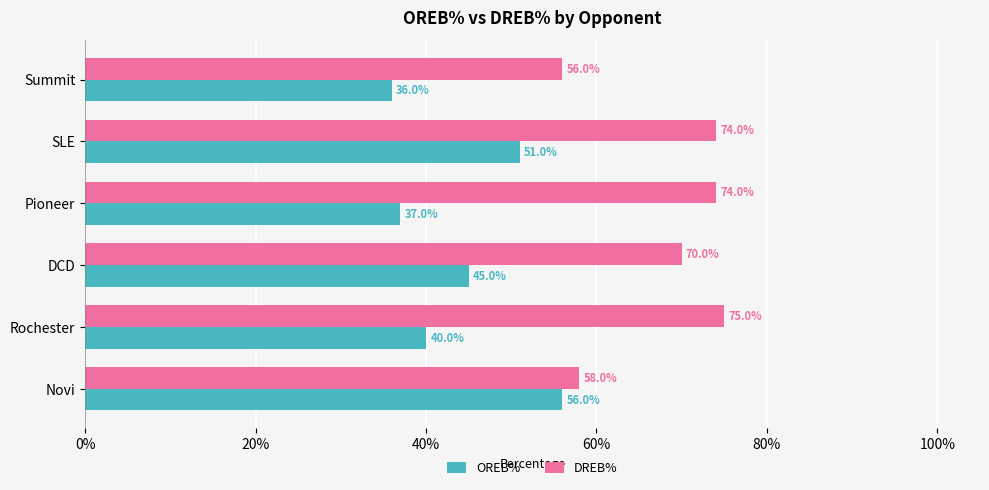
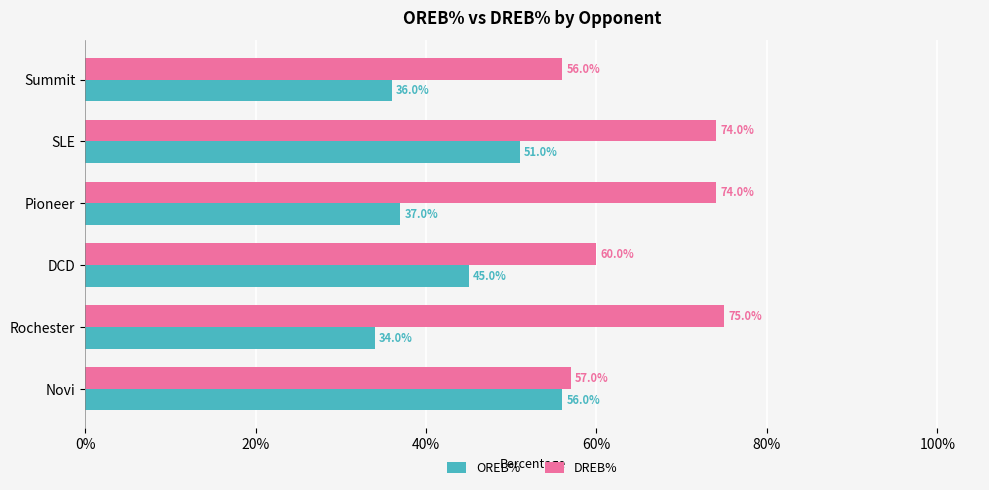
  {
    "OREB%": {
      "Summit": "36.0%",
      "SLE": "51.0%",
      "Pioneer": "37.0%",
      "DCD": "45.0%",
-     "Rochester": "40.0%",
+     "Rochester": "34.0%",
      "Novi": "56.0%"
    },
    "DREB%": {
      "Summit": "56.0%",
      "SLE": "74.0%",
      "Pioneer": "74.0%",
-     "DCD": "70.0%",
+     "DCD": "60.0%",
      "Rochester": "75.0%",
-     "Novi": "58.0%"
+     "Novi": "57.0%"
    }
  }
